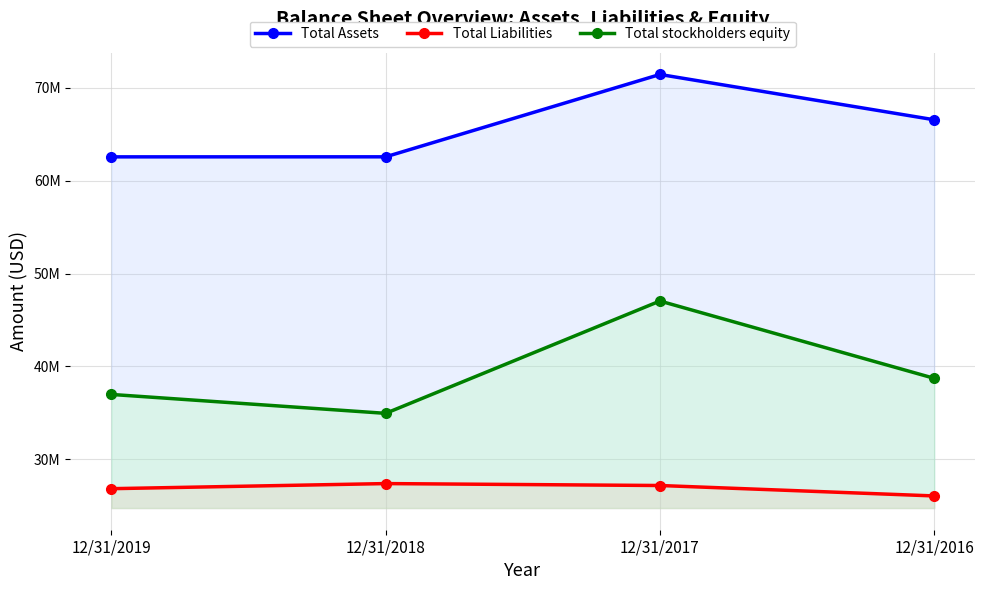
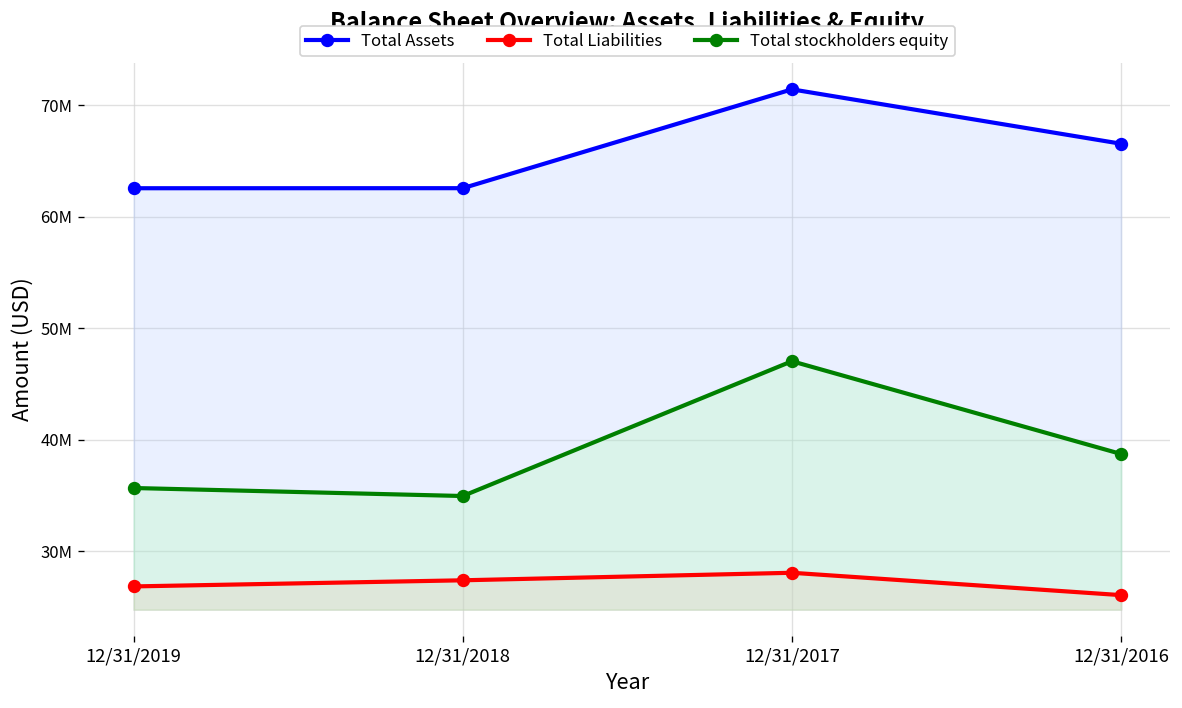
  {
    "Total Assets": {
      "12/31/2019": 63000000,
      "12/31/2018": 63000000,
      "12/31/2017": 71000000,
      "12/31/2016": 67000000
    },
    "Total Liabilities": {
      "12/31/2019": 27000000,
      "12/31/2018": 27000000,
-     "12/31/2017": 27000000,
+     "12/31/2017": 28000000,
      "12/31/2016": 26000000
    },
    "Total stockholders equity": {
-     "12/31/2019": 37000000,
+     "12/31/2019": 36000000,
      "12/31/2018": 35000000,
      "12/31/2017": 47000000,
      "12/31/2016": 39000000
    }
  }
